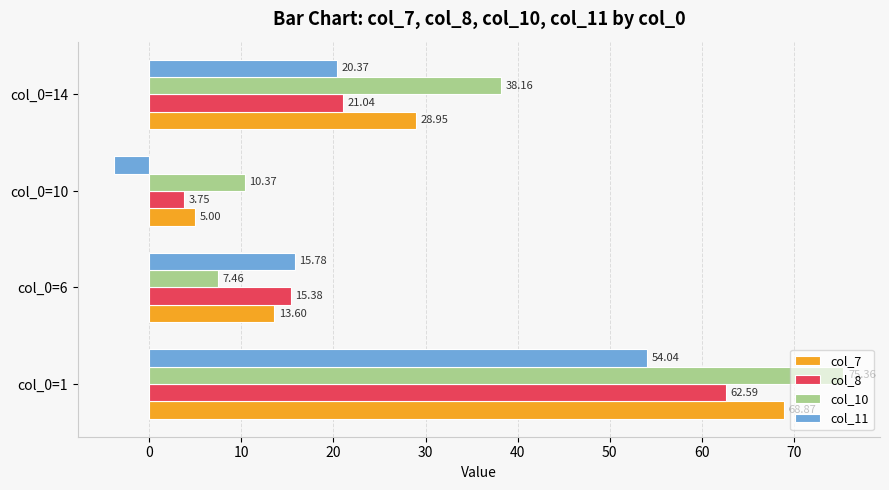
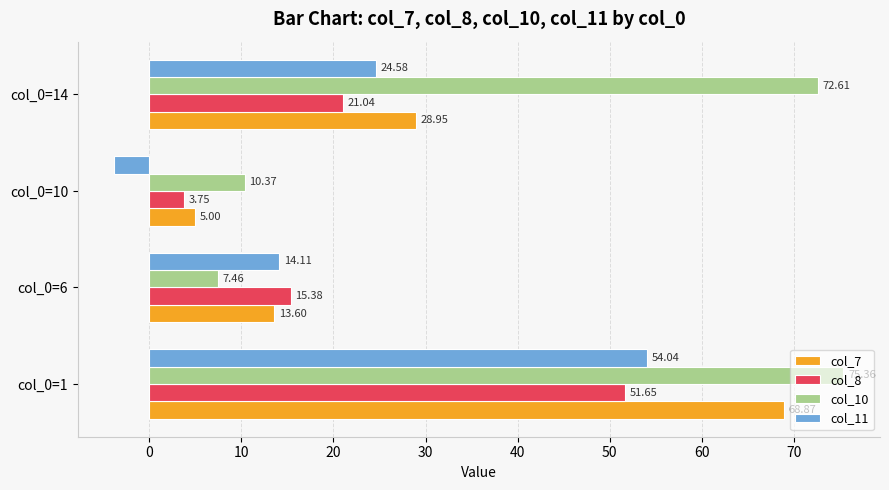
  {
    "col_7": {
      "col_0=14": 28.95,
      "col_0=10": 5.00,
      "col_0=6": 13.60
    },
    "col_8": {
      "col_0=14": 21.04,
      "col_0=10": 3.75,
      "col_0=6": 15.38,
-     "col_0=1": 62.59
+     "col_0=1": 51.65
    },
    "col_10": {
-     "col_0=14": 38.16,
+     "col_0=14": 72.61,
      "col_0=10": 10.37,
      "col_0=6": 7.46
    },
    "col_11": {
-     "col_0=14": 20.37,
-     "col_0=6": 15.78,
+     "col_0=14": 24.58,
+     "col_0=6": 14.11,
      "col_0=1": 54.04
    }
  }
